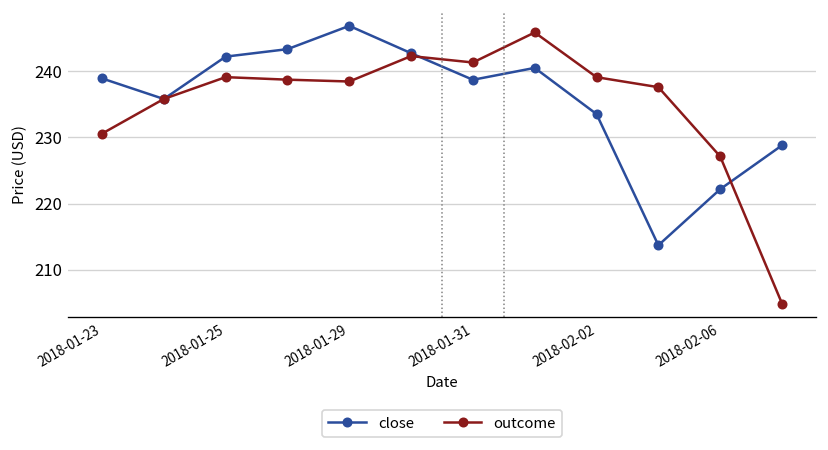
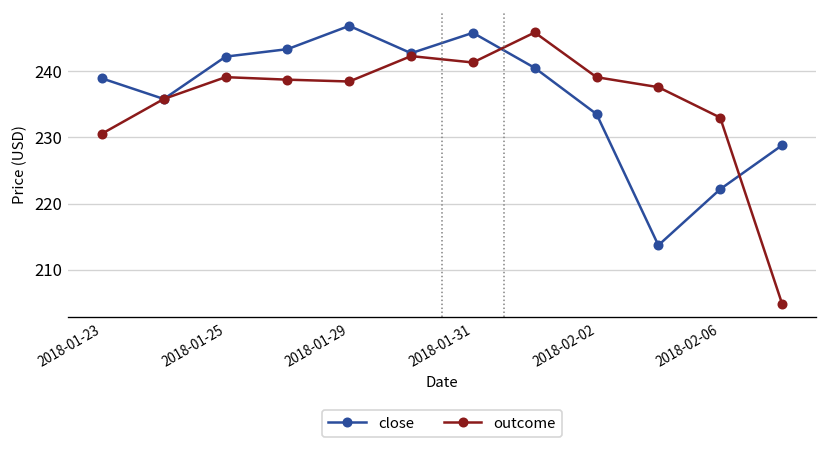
  {
    "close": {
      "2018-01-23": 239,
      "2018-01-25": 242,
      "2018-01-29": 247,
-     "2018-01-31": 239,
+     "2018-01-31": 246,
      "2018-02-02": 234,
      "2018-02-06": 222
    },
    "outcome": {
      "2018-01-23": 231,
      "2018-01-25": 239,
      "2018-01-29": 238,
      "2018-01-31": 241,
      "2018-02-02": 239,
-     "2018-02-06": 227
+     "2018-02-06": 233
    }
  }
